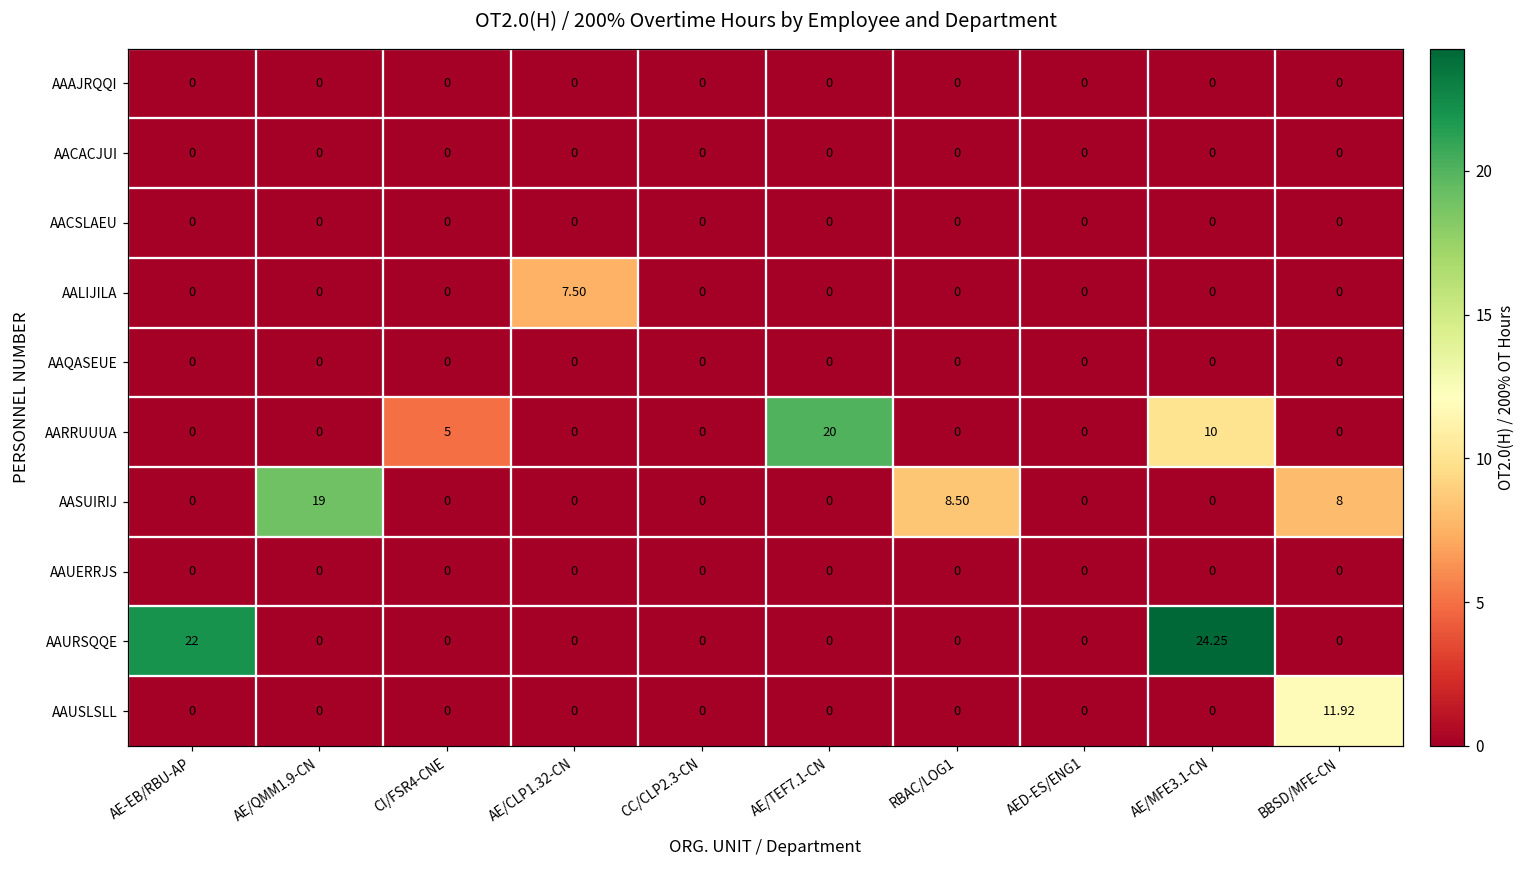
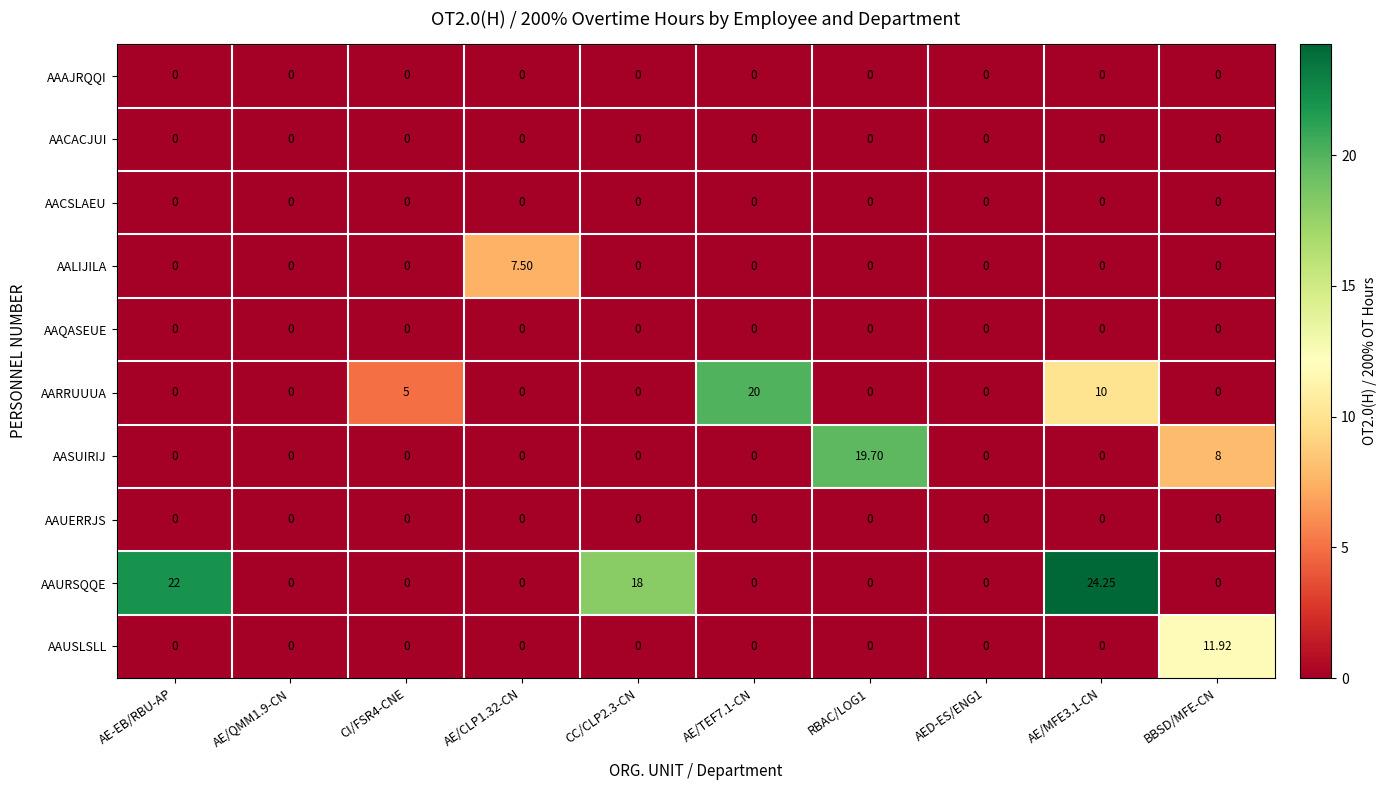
  {
    "AAAJRQQI": {
      "AE-EB/RBU-AP": 0,
      "AE/QMM1.9-CN": 0,
      "CI/FSR4-CNE": 0,
      "AE/CLP1.32-CN": 0,
      "CC/CLP2.3-CN": 0,
      "AE/TEF7.1-CN": 0,
      "RBAC/LOG1": 0,
      "AED-ES/ENG1": 0,
      "AE/MFE3.1-CN": 0,
      "BBSD/MFE-CN": 0
    },
    "AACACJUI": {
      "AE-EB/RBU-AP": 0,
      "AE/QMM1.9-CN": 0,
      "CI/FSR4-CNE": 0,
      "AE/CLP1.32-CN": 0,
      "CC/CLP2.3-CN": 0,
      "AE/TEF7.1-CN": 0,
      "RBAC/LOG1": 0,
      "AED-ES/ENG1": 0,
      "AE/MFE3.1-CN": 0,
      "BBSD/MFE-CN": 0
    },
    "AACSLAEU": {
      "AE-EB/RBU-AP": 0,
      "AE/QMM1.9-CN": 0,
      "CI/FSR4-CNE": 0,
      "AE/CLP1.32-CN": 0,
      "CC/CLP2.3-CN": 0,
      "AE/TEF7.1-CN": 0,
      "RBAC/LOG1": 0,
      "AED-ES/ENG1": 0,
      "AE/MFE3.1-CN": 0,
      "BBSD/MFE-CN": 0
    },
    "AALIJILA": {
      "AE-EB/RBU-AP": 0,
      "AE/QMM1.9-CN": 0,
      "CI/FSR4-CNE": 0,
      "AE/CLP1.32-CN": 7.50,
      "CC/CLP2.3-CN": 0,
      "AE/TEF7.1-CN": 0,
      "RBAC/LOG1": 0,
      "AED-ES/ENG1": 0,
      "AE/MFE3.1-CN": 0,
      "BBSD/MFE-CN": 0
    },
    "AAQASEUE": {
      "AE-EB/RBU-AP": 0,
      "AE/QMM1.9-CN": 0,
      "CI/FSR4-CNE": 0,
      "AE/CLP1.32-CN": 0,
      "CC/CLP2.3-CN": 0,
      "AE/TEF7.1-CN": 0,
      "RBAC/LOG1": 0,
      "AED-ES/ENG1": 0,
      "AE/MFE3.1-CN": 0,
      "BBSD/MFE-CN": 0
    },
    "AARRUUUA": {
      "AE-EB/RBU-AP": 0,
      "AE/QMM1.9-CN": 0,
      "CI/FSR4-CNE": 5,
      "AE/CLP1.32-CN": 0,
      "CC/CLP2.3-CN": 0,
      "AE/TEF7.1-CN": 20,
      "RBAC/LOG1": 0,
      "AED-ES/ENG1": 0,
      "AE/MFE3.1-CN": 10,
      "BBSD/MFE-CN": 0
    },
    "AASUIRIJ": {
      "AE-EB/RBU-AP": 0,
-     "AE/QMM1.9-CN": 19,
+     "AE/QMM1.9-CN": 0,
      "CI/FSR4-CNE": 0,
      "AE/CLP1.32-CN": 0,
      "CC/CLP2.3-CN": 0,
      "AE/TEF7.1-CN": 0,
-     "RBAC/LOG1": 8.50,
+     "RBAC/LOG1": 19.70,
      "AED-ES/ENG1": 0,
      "AE/MFE3.1-CN": 0,
      "BBSD/MFE-CN": 8
    },
    "AAUERRJS": {
      "AE-EB/RBU-AP": 0,
      "AE/QMM1.9-CN": 0,
      "CI/FSR4-CNE": 0,
      "AE/CLP1.32-CN": 0,
      "CC/CLP2.3-CN": 0,
      "AE/TEF7.1-CN": 0,
      "RBAC/LOG1": 0,
      "AED-ES/ENG1": 0,
      "AE/MFE3.1-CN": 0,
      "BBSD/MFE-CN": 0
    },
    "AAURSQQE": {
      "AE-EB/RBU-AP": 22,
      "AE/QMM1.9-CN": 0,
      "CI/FSR4-CNE": 0,
      "AE/CLP1.32-CN": 0,
-     "CC/CLP2.3-CN": 0,
+     "CC/CLP2.3-CN": 18,
      "AE/TEF7.1-CN": 0,
      "RBAC/LOG1": 0,
      "AED-ES/ENG1": 0,
      "AE/MFE3.1-CN": 24.25,
      "BBSD/MFE-CN": 0
    },
    "AAUSLSLL": {
      "AE-EB/RBU-AP": 0,
      "AE/QMM1.9-CN": 0,
      "CI/FSR4-CNE": 0,
      "AE/CLP1.32-CN": 0,
      "CC/CLP2.3-CN": 0,
      "AE/TEF7.1-CN": 0,
      "RBAC/LOG1": 0,
      "AED-ES/ENG1": 0,
      "AE/MFE3.1-CN": 0,
      "BBSD/MFE-CN": 11.92
    }
  }
